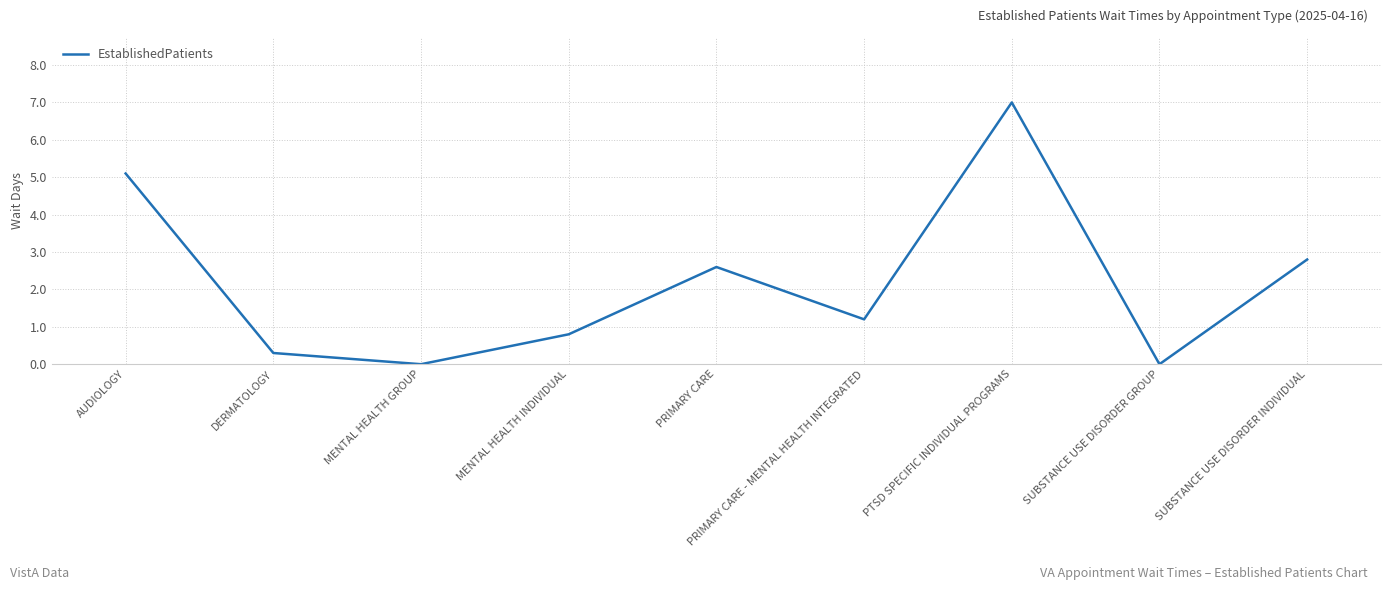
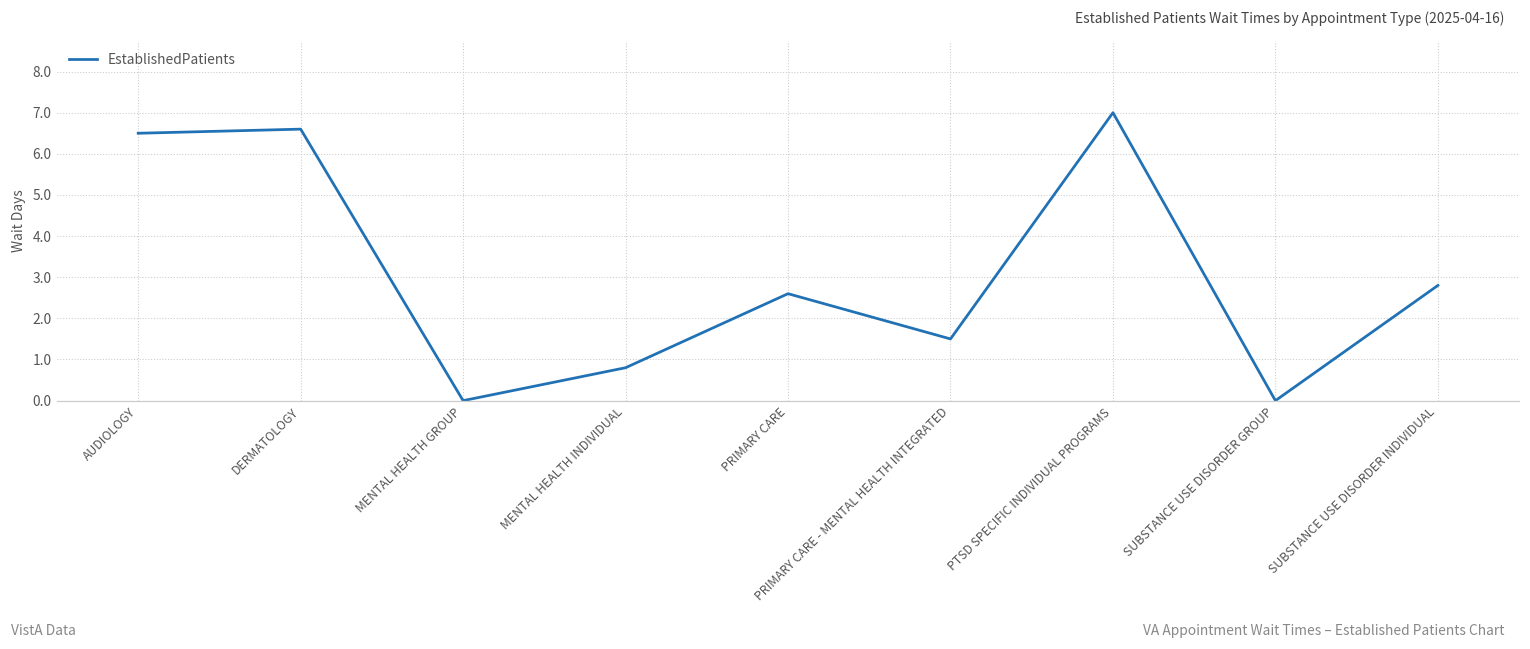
  {
-   "AUDIOLOGY": 5.1,
-   "DERMATOLOGY": 0.3,
+   "AUDIOLOGY": 6.5,
+   "DERMATOLOGY": 6.6,
    "MENTAL HEALTH GROUP": 0.0,
    "MENTAL HEALTH INDIVIDUAL": 0.8,
    "PRIMARY CARE": 2.6,
-   "PRIMARY CARE - MENTAL HEALTH INTEGRATED": 1.2,
+   "PRIMARY CARE - MENTAL HEALTH INTEGRATED": 1.5,
    "PTSD SPECIFIC INDIVIDUAL PROGRAMS": 7.0,
    "SUBSTANCE USE DISORDER GROUP": 0.0,
    "SUBSTANCE USE DISORDER INDIVIDUAL": 2.8
  }
